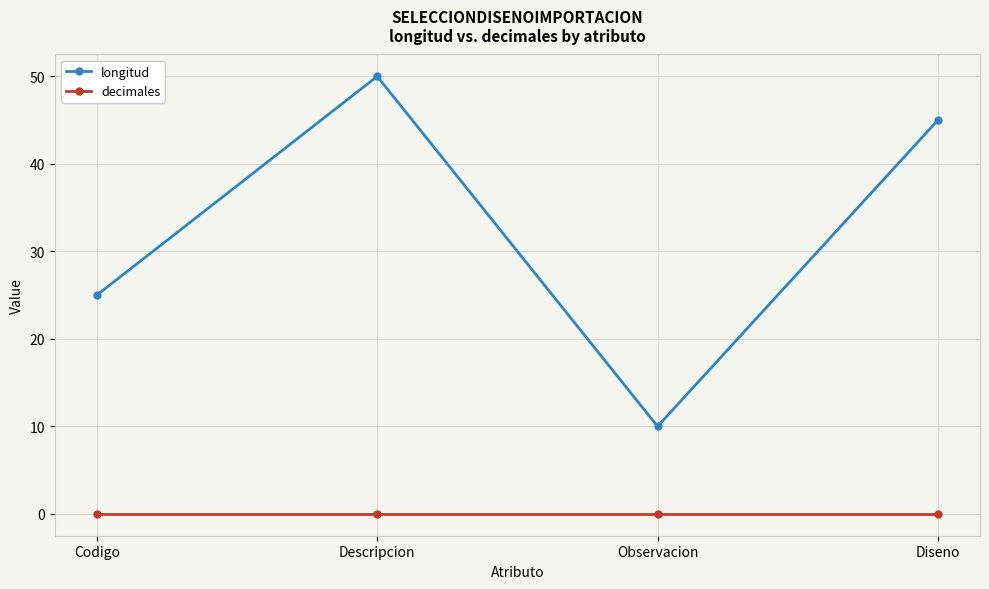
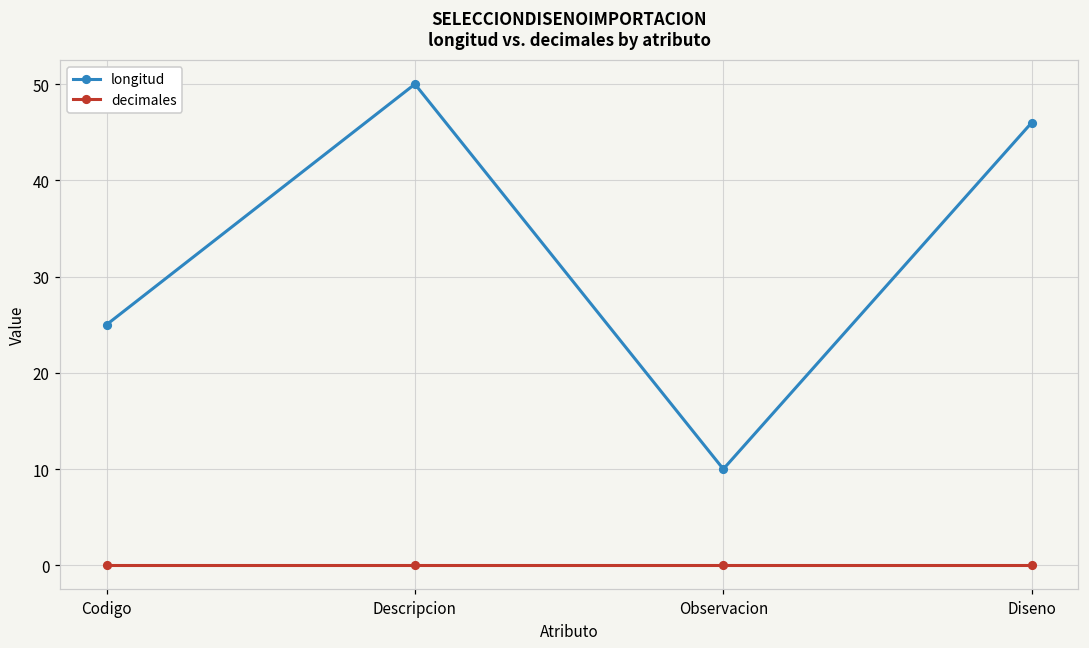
  {
    "longitud": {
      "Codigo": 25,
      "Descripcion": 50,
      "Observacion": 10,
-     "Diseno": 45
+     "Diseno": 46
    },
    "decimales": {
      "Codigo": 0,
      "Descripcion": 0,
      "Observacion": 0,
      "Diseno": 0
    }
  }
